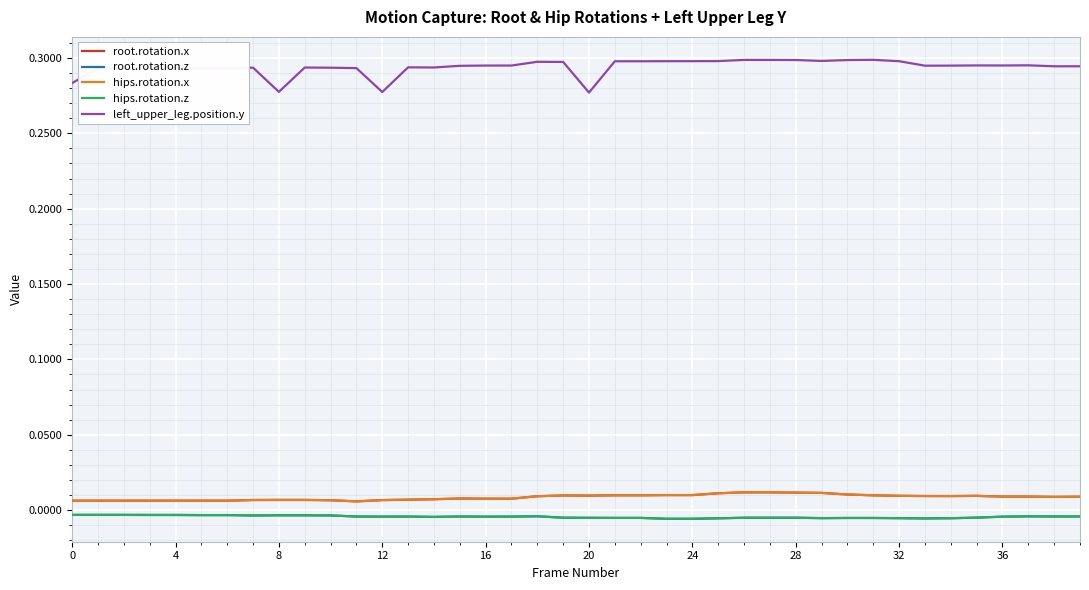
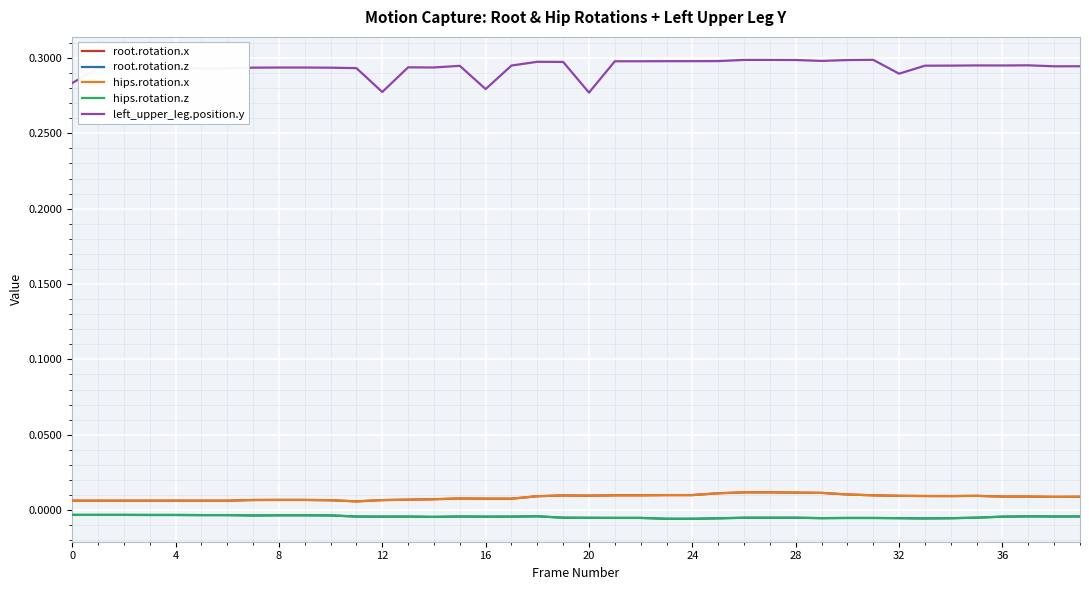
  {
    "hips.rotation.x": {
      "0": 0.006,
      "4": 0.006,
      "8": 0.007,
      "12": 0.007,
      "16": 0.008,
      "20": 0.010,
      "24": 0.010,
      "28": 0.012,
      "32": 0.010,
      "36": 0.009
    },
    "hips.rotation.z": {
      "0": -0.003,
      "4": -0.003,
      "8": -0.003,
      "12": -0.004,
      "16": -0.004,
      "20": -0.005,
      "24": -0.006,
      "28": -0.005,
      "32": -0.005,
      "36": -0.004
    },
    "left_upper_leg.position.y": {
      "0": 0.283,
-     "8": 0.278,
+     "8": 0.294,
      "12": 0.277,
-     "16": 0.295,
+     "16": 0.279,
      "20": 0.277,
      "24": 0.298,
      "28": 0.299,
-     "32": 0.298,
+     "32": 0.290,
      "36": 0.295
    }
  }
